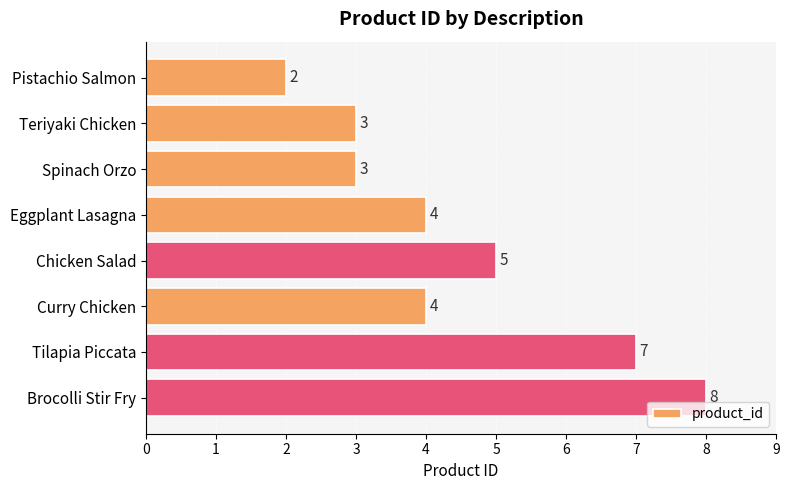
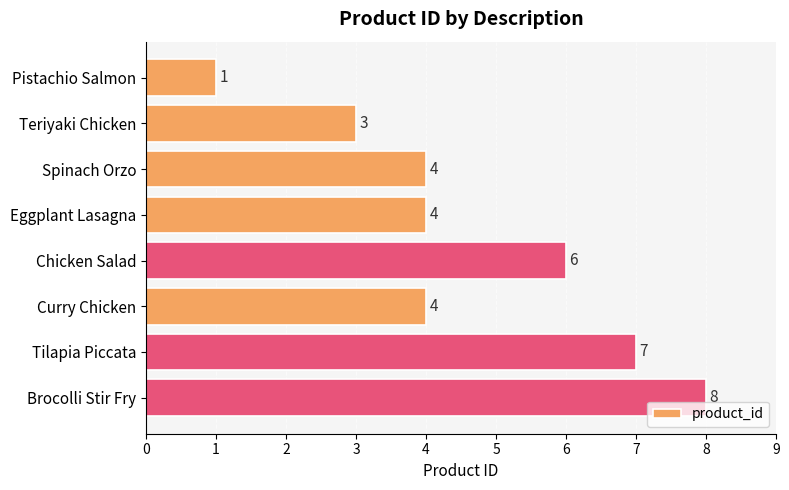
  {
-   "Pistachio Salmon": 2,
+   "Pistachio Salmon": 1,
    "Teriyaki Chicken": 3,
-   "Spinach Orzo": 3,
+   "Spinach Orzo": 4,
    "Eggplant Lasagna": 4,
-   "Chicken Salad": 5,
+   "Chicken Salad": 6,
    "Curry Chicken": 4,
    "Tilapia Piccata": 7
  }
